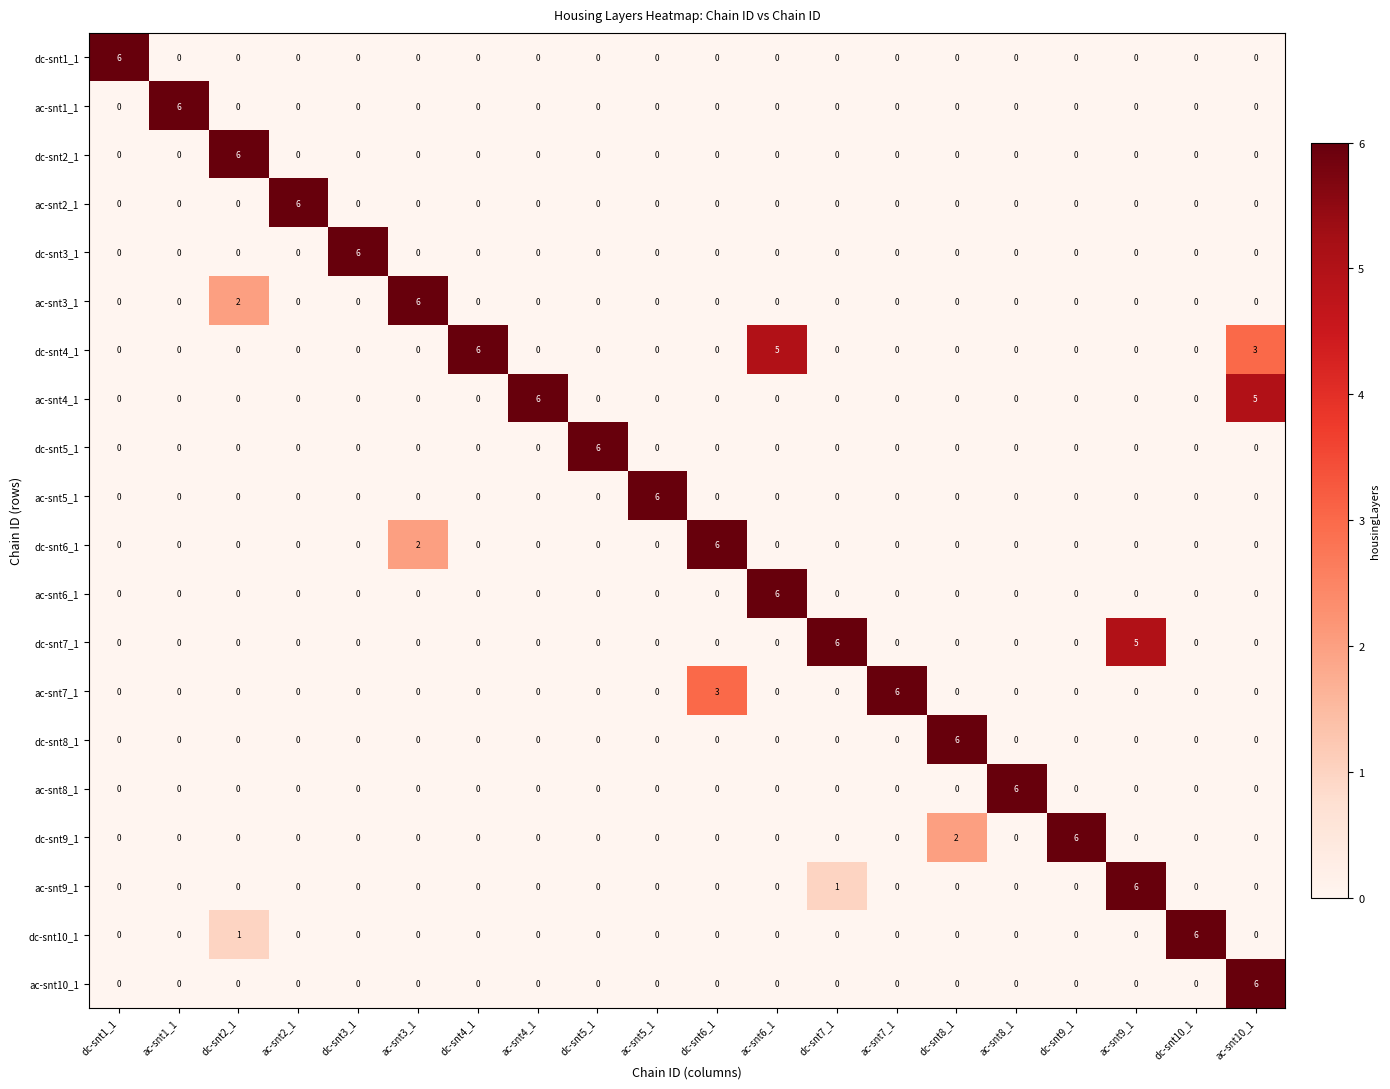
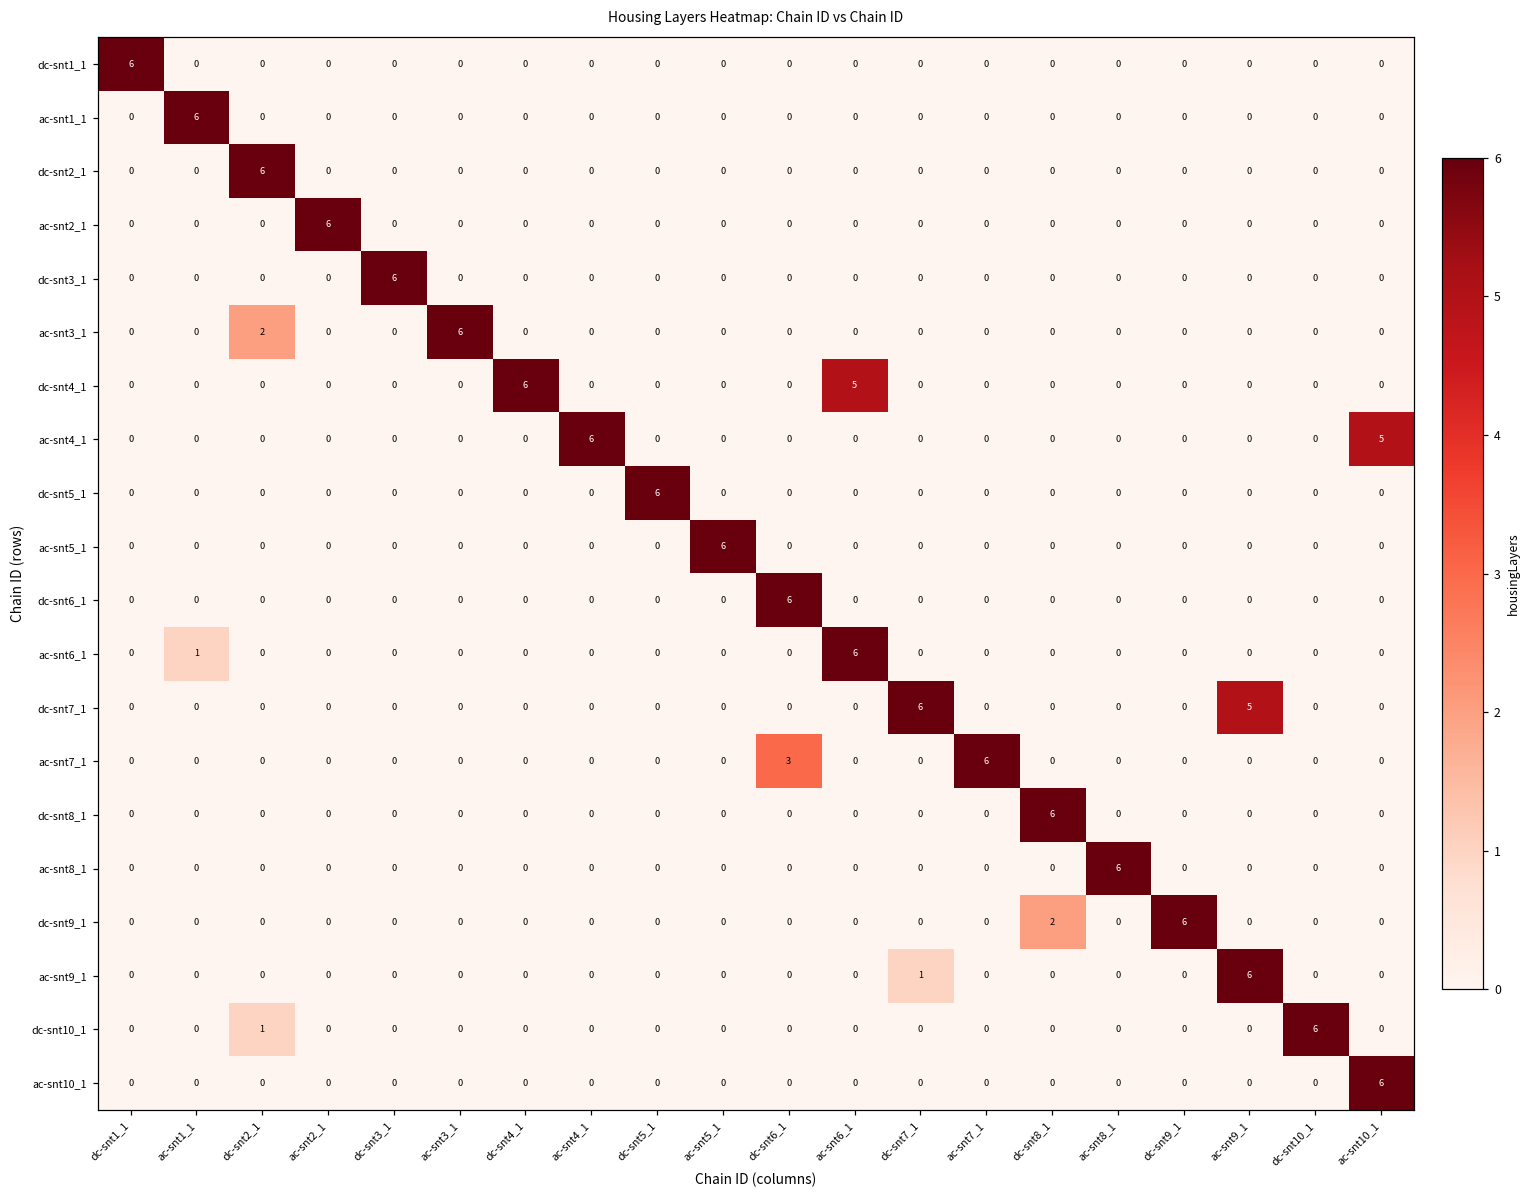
  {
    "dc-snt4_1": {
      "dc-snt1_1": 0,
      "ac-snt1_1": 0,
      "dc-snt2_1": 0,
      "ac-snt2_1": 0,
      "dc-snt3_1": 0,
      "ac-snt3_1": 0,
      "dc-snt4_1": 6,
      "ac-snt4_1": 0,
      "dc-snt5_1": 0,
      "ac-snt5_1": 0,
      "dc-snt6_1": 0,
      "ac-snt6_1": 5,
      "dc-snt7_1": 0,
      "ac-snt7_1": 0,
      "dc-snt8_1": 0,
      "ac-snt8_1": 0,
      "dc-snt9_1": 0,
      "ac-snt9_1": 0,
      "dc-snt10_1": 0,
-     "ac-snt10_1": 3
+     "ac-snt10_1": 0
    },
    "dc-snt6_1": {
      "dc-snt1_1": 0,
      "ac-snt1_1": 0,
      "dc-snt2_1": 0,
      "ac-snt2_1": 0,
      "dc-snt3_1": 0,
-     "ac-snt3_1": 2,
+     "ac-snt3_1": 0,
      "dc-snt4_1": 0,
      "ac-snt4_1": 0,
      "dc-snt5_1": 0,
      "ac-snt5_1": 0,
      "dc-snt6_1": 6,
      "ac-snt6_1": 0,
      "dc-snt7_1": 0,
      "ac-snt7_1": 0,
      "dc-snt8_1": 0,
      "ac-snt8_1": 0,
      "dc-snt9_1": 0,
      "ac-snt9_1": 0,
      "dc-snt10_1": 0,
      "ac-snt10_1": 0
    },
    "ac-snt6_1": {
      "dc-snt1_1": 0,
-     "ac-snt1_1": 0,
+     "ac-snt1_1": 1,
      "dc-snt2_1": 0,
      "ac-snt2_1": 0,
      "dc-snt3_1": 0,
      "ac-snt3_1": 0,
      "dc-snt4_1": 0,
      "ac-snt4_1": 0,
      "dc-snt5_1": 0,
      "ac-snt5_1": 0,
      "dc-snt6_1": 0,
      "ac-snt6_1": 6,
      "dc-snt7_1": 0,
      "ac-snt7_1": 0,
      "dc-snt8_1": 0,
      "ac-snt8_1": 0,
      "dc-snt9_1": 0,
      "ac-snt9_1": 0,
      "dc-snt10_1": 0,
      "ac-snt10_1": 0
    }
  }
